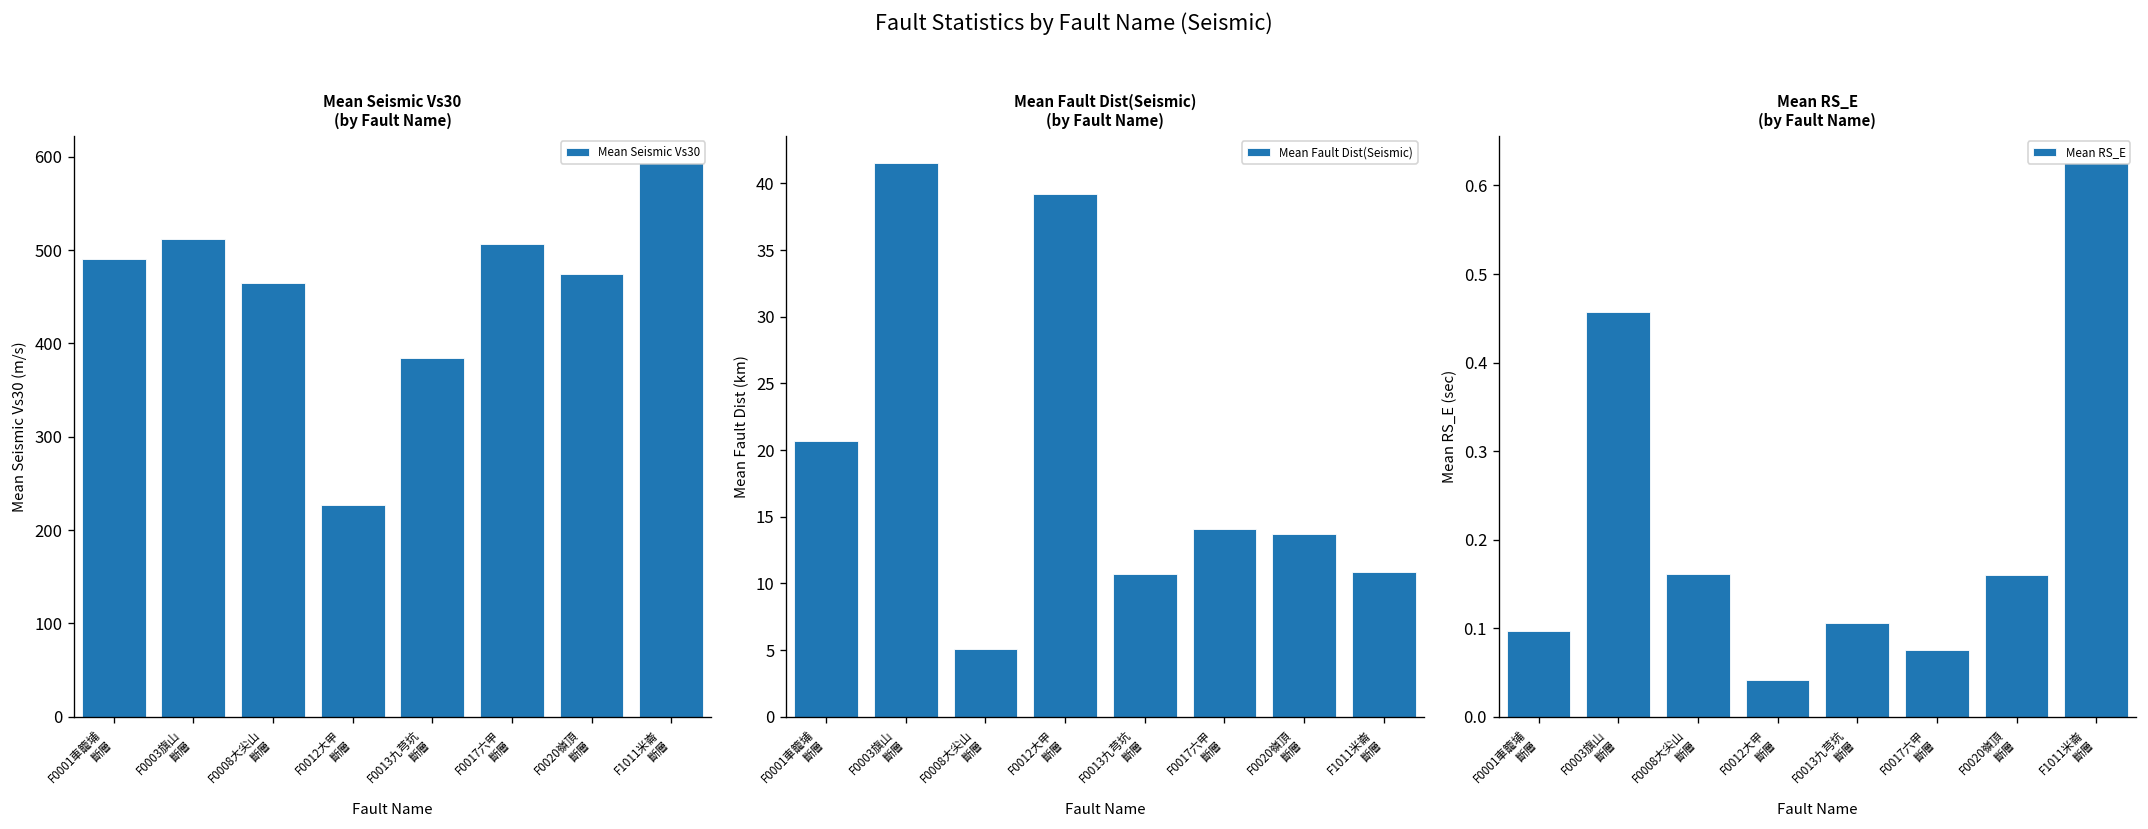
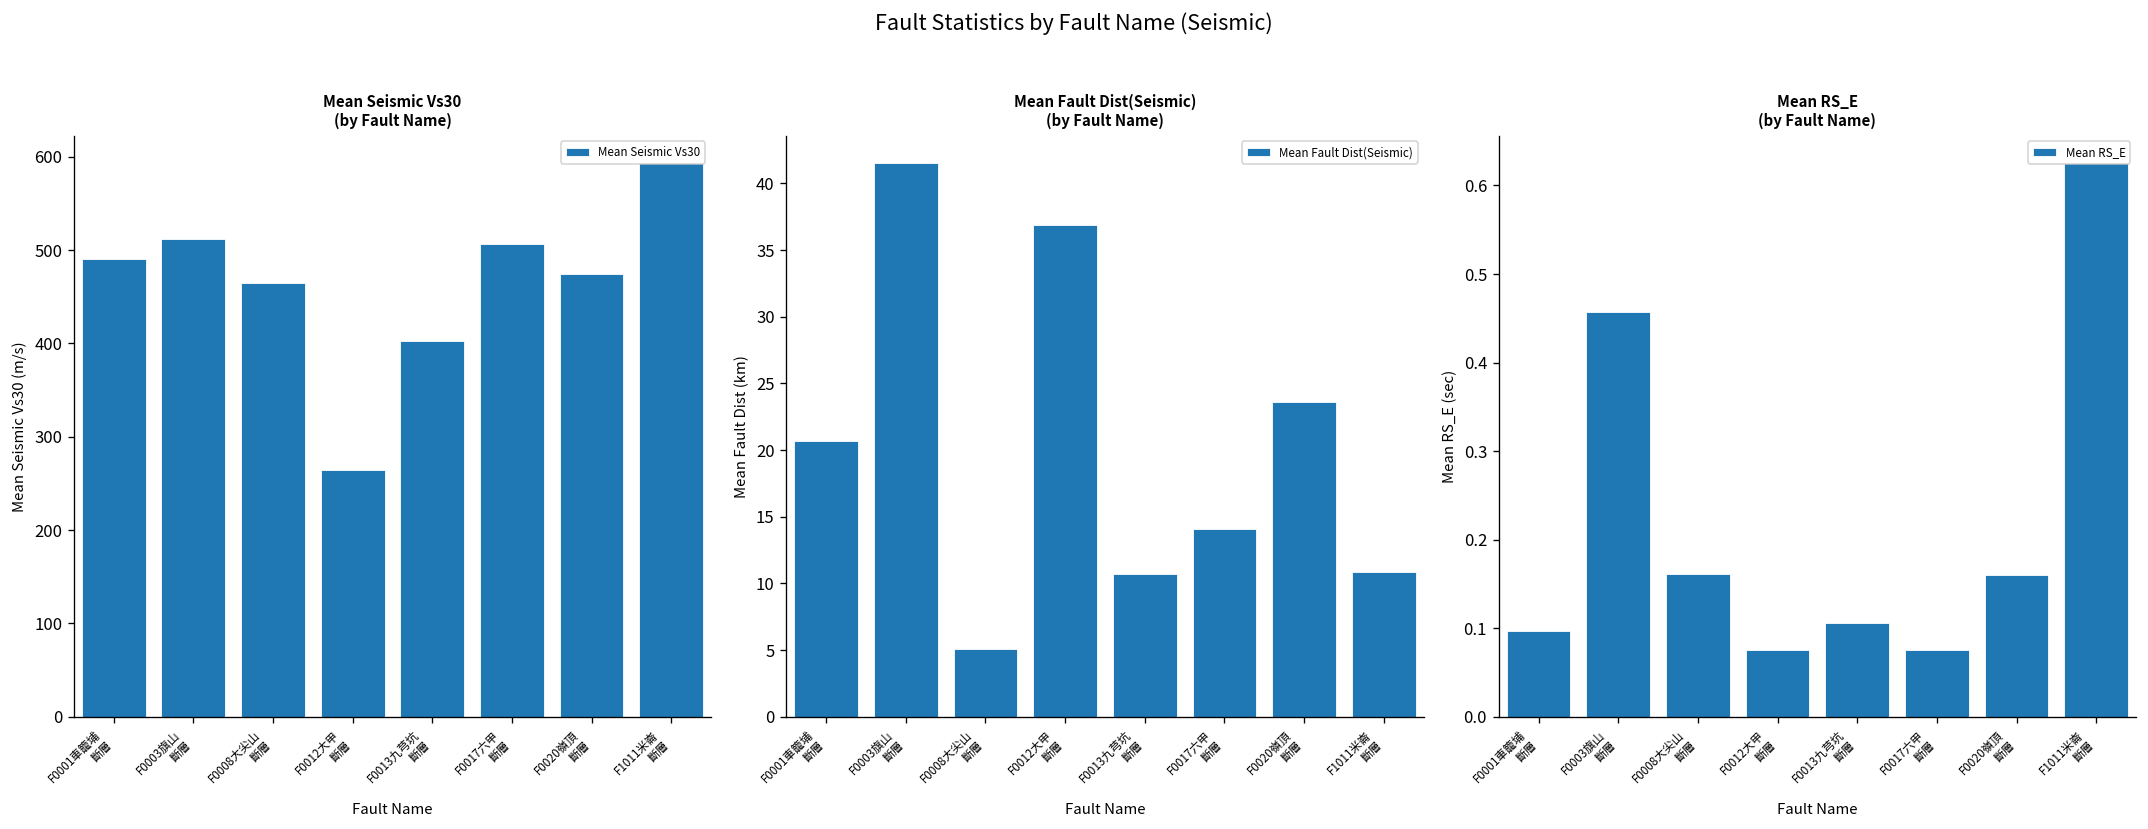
  {
    "Mean Seismic Vs30 (by Fault Name)": {
      "F0001車籠埔 斷層": 490,
      "F0003旗山 斷層": 510,
      "F0008大尖山 斷層": 460,
-     "F0012大甲 斷層": 230,
-     "F0013九芎坑 斷層": 380,
+     "F0012大甲 斷層": 260,
+     "F0013九芎坑 斷層": 400,
      "F0017六甲 斷層": 510,
      "F0020嶺頂 斷層": 470,
      "F1011米崙 斷層": 590
    },
    "Mean Fault Dist(Seismic) (by Fault Name)": {
      "F0001車籠埔 斷層": 20.7,
      "F0003旗山 斷層": 41.5,
      "F0008大尖山 斷層": 5.1,
-     "F0012大甲 斷層": 39.2,
+     "F0012大甲 斷層": 36.8,
      "F0013九芎坑 斷層": 10.7,
      "F0017六甲 斷層": 14.1,
-     "F0020嶺頂 斷層": 13.7,
+     "F0020嶺頂 斷層": 23.6,
      "F1011米崙 斷層": 10.9
    },
    "Mean RS_E (by Fault Name)": {
      "F0001車籠埔 斷層": 0.10,
      "F0003旗山 斷層": 0.46,
      "F0008大尖山 斷層": 0.16,
-     "F0012大甲 斷層": 0.04,
+     "F0012大甲 斷層": 0.08,
      "F0013九芎坑 斷層": 0.11,
      "F0017六甲 斷層": 0.08,
      "F0020嶺頂 斷層": 0.16,
      "F1011米崙 斷層": 0.63
    }
  }
